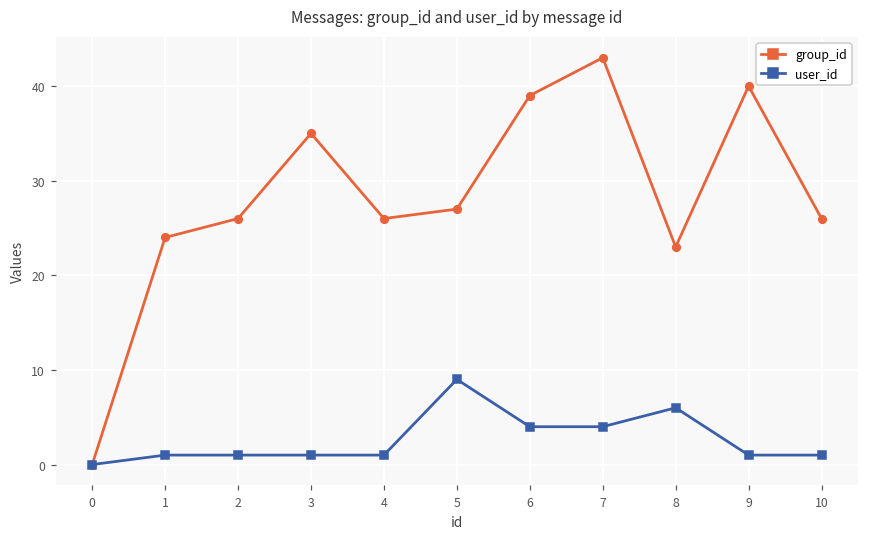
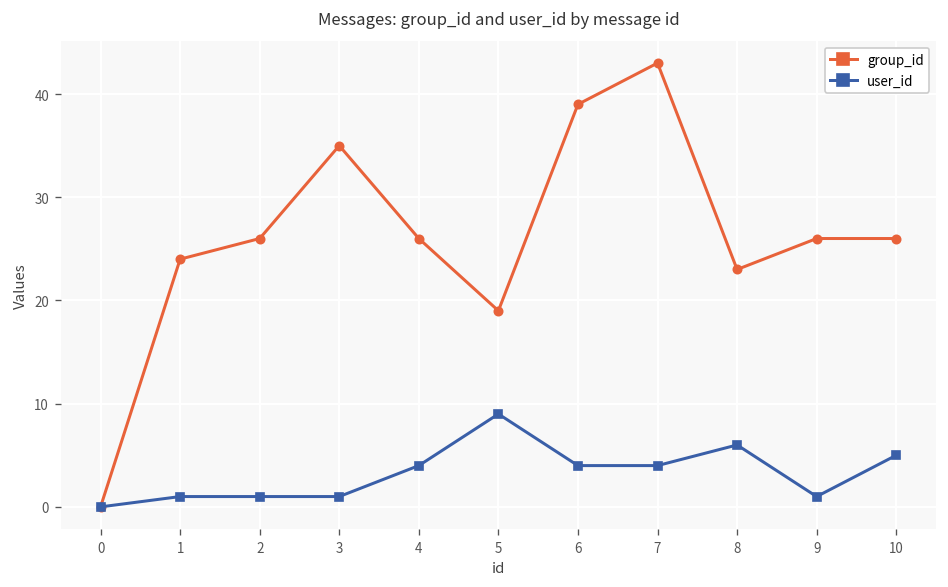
  {
    "group_id": {
      "1": 24,
      "2": 26,
      "3": 35,
      "4": 26,
-     "5": 27,
+     "5": 19,
      "6": 39,
      "7": 43,
      "8": 23,
-     "9": 40,
+     "9": 26,
      "10": 26
    },
    "user_id": {
      "1": 1,
      "2": 1,
      "3": 1,
-     "4": 1,
+     "4": 4,
      "5": 9,
      "6": 4,
      "7": 4,
      "8": 6,
      "9": 1,
-     "10": 1
+     "10": 5
    }
  }
